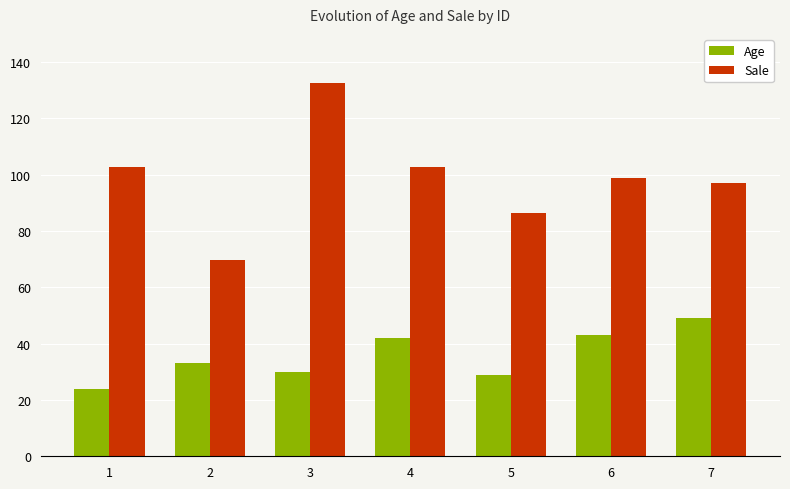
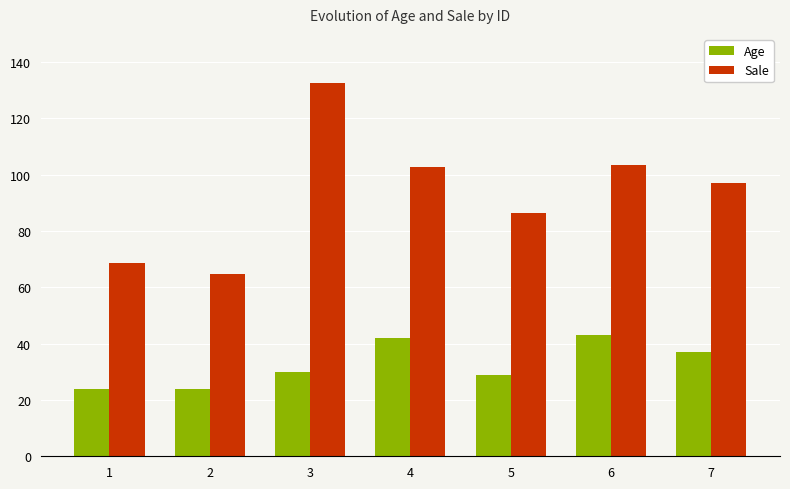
  {
    "Age": {
      "1": 24,
-     "2": 33,
+     "2": 24,
      "3": 30,
      "4": 42,
      "5": 29,
      "6": 43,
-     "7": 49
+     "7": 37
    },
    "Sale": {
-     "1": 103,
-     "2": 70,
+     "1": 69,
+     "2": 65,
      "3": 133,
      "4": 103,
      "5": 86,
-     "6": 99,
+     "6": 104,
      "7": 97
    }
  }
